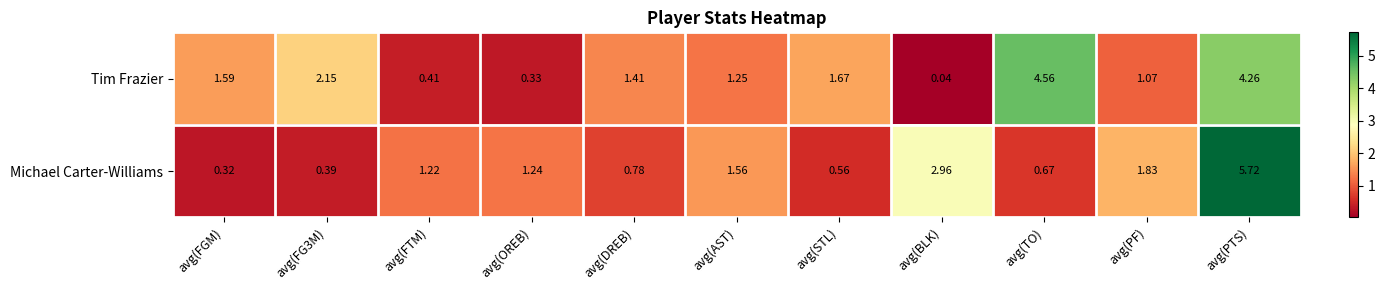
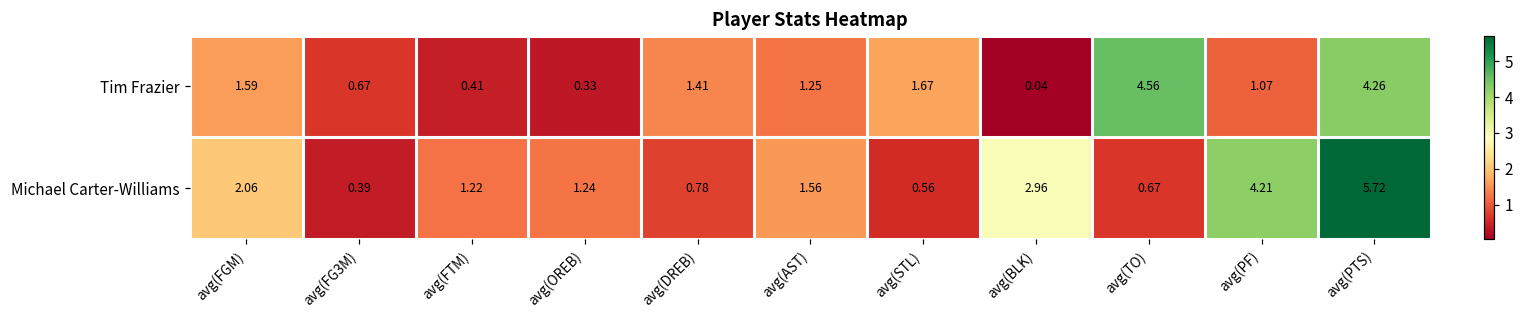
  {
    "Tim Frazier": {
      "avg(FGM)": 1.59,
-     "avg(FG3M)": 2.15,
+     "avg(FG3M)": 0.67,
      "avg(FTM)": 0.41,
      "avg(OREB)": 0.33,
      "avg(DREB)": 1.41,
      "avg(AST)": 1.25,
      "avg(STL)": 1.67,
      "avg(BLK)": 0.04,
      "avg(TO)": 4.56,
      "avg(PF)": 1.07,
      "avg(PTS)": 4.26
    },
    "Michael Carter-Williams": {
-     "avg(FGM)": 0.32,
+     "avg(FGM)": 2.06,
      "avg(FG3M)": 0.39,
      "avg(FTM)": 1.22,
      "avg(OREB)": 1.24,
      "avg(DREB)": 0.78,
      "avg(AST)": 1.56,
      "avg(STL)": 0.56,
      "avg(BLK)": 2.96,
      "avg(TO)": 0.67,
-     "avg(PF)": 1.83,
+     "avg(PF)": 4.21,
      "avg(PTS)": 5.72
    }
  }
